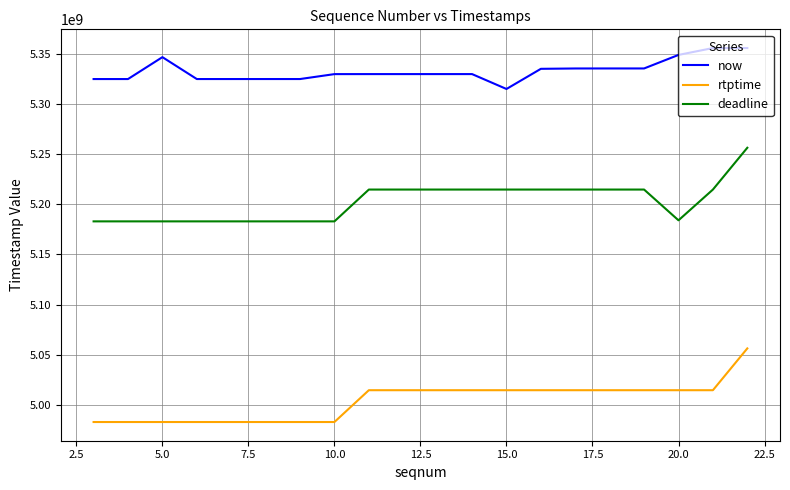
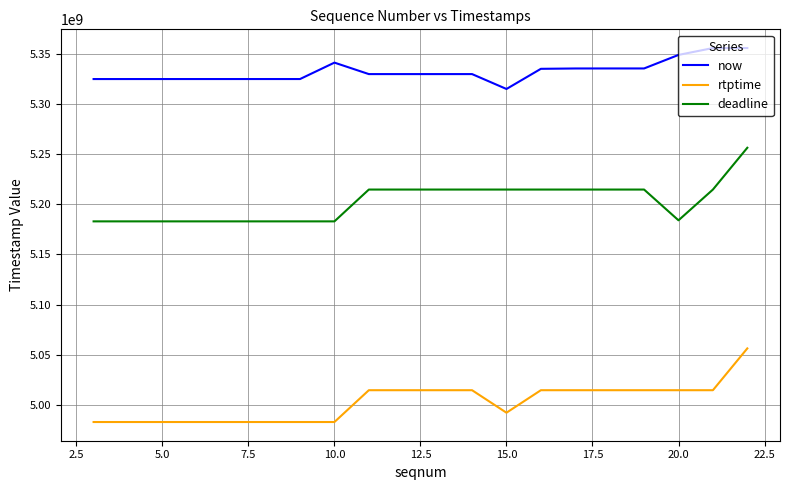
  {
    "now": {
-     "5.0": 5347000000,
-     "10.0": 5330000000,
+     "5.0": 5325000000,
+     "10.0": 5341000000,
      "15.0": 5315000000
    },
    "rtptime": {
      "5.0": 4983000000,
      "10.0": 4983000000,
-     "15.0": 5015000000,
+     "15.0": 4992000000,
      "20.0": 5015000000
    },
    "deadline": {
      "5.0": 5183000000,
      "10.0": 5183000000,
      "15.0": 5215000000,
      "20.0": 5184000000
    }
  }
